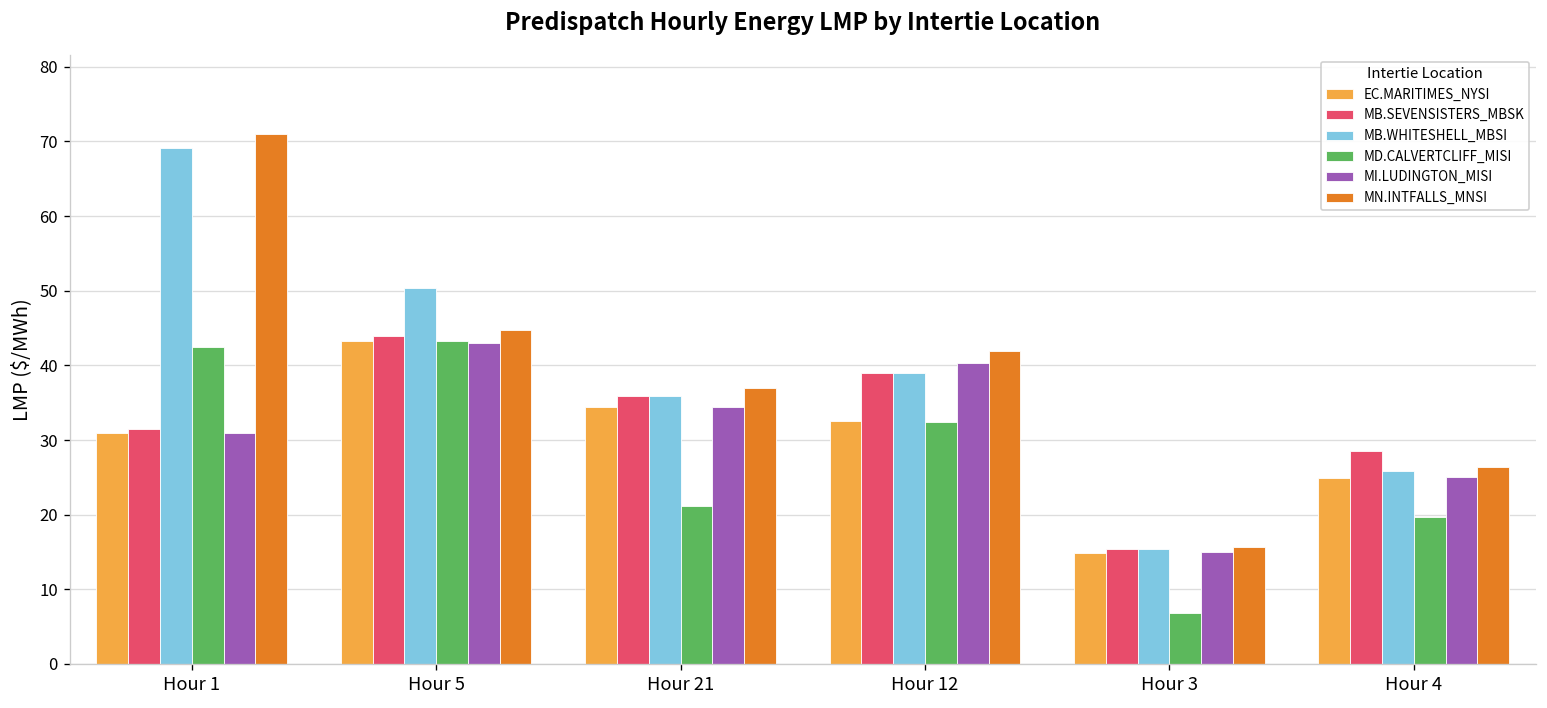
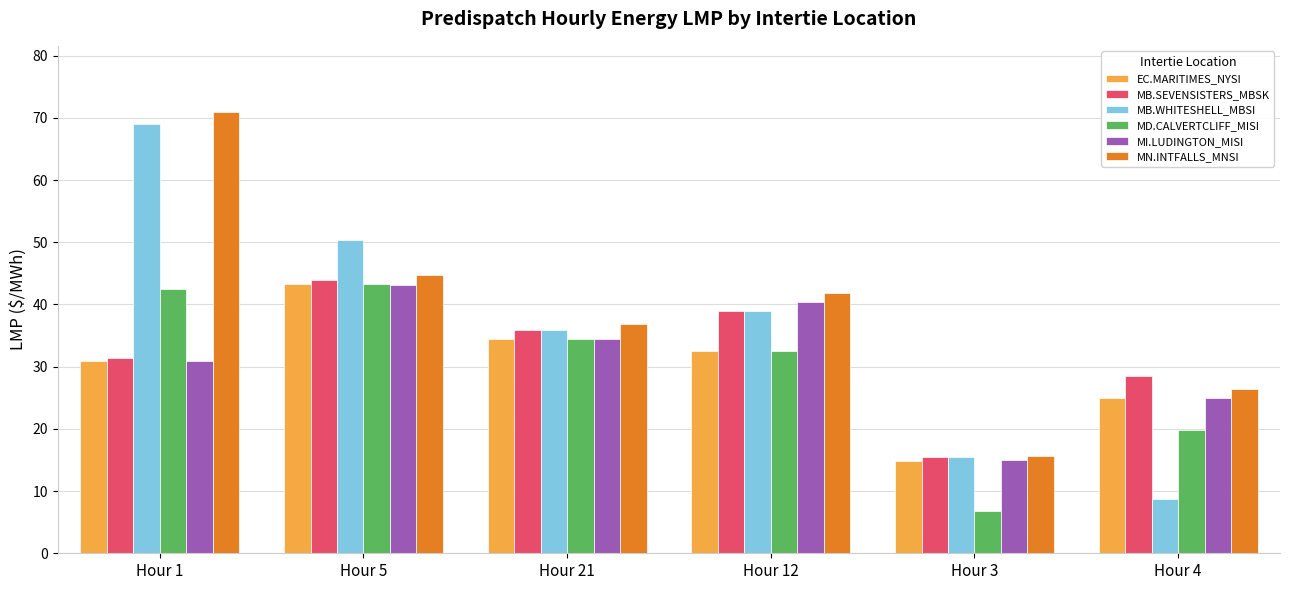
  {
    "MB.SEVENSISTERS_MBSK": {
      "Hour 1": 31,
      "Hour 5": 44,
      "Hour 21": 36,
      "Hour 12": 39,
      "Hour 3": 15,
      "Hour 4": 29
    },
    "MB.WHITESHELL_MBSI": {
      "Hour 1": 69,
      "Hour 5": 50,
      "Hour 21": 36,
      "Hour 12": 39,
      "Hour 3": 15,
-     "Hour 4": 26
+     "Hour 4": 9
    },
    "MD.CALVERTCLIFF_MISI": {
      "Hour 1": 42,
      "Hour 5": 43,
-     "Hour 21": 21,
+     "Hour 21": 34,
      "Hour 12": 32,
      "Hour 3": 7,
      "Hour 4": 20
    },
    "MI.LUDINGTON_MISI": {
      "Hour 1": 31,
      "Hour 5": 43,
      "Hour 21": 34,
      "Hour 12": 40,
      "Hour 3": 15,
      "Hour 4": 25
    }
  }
